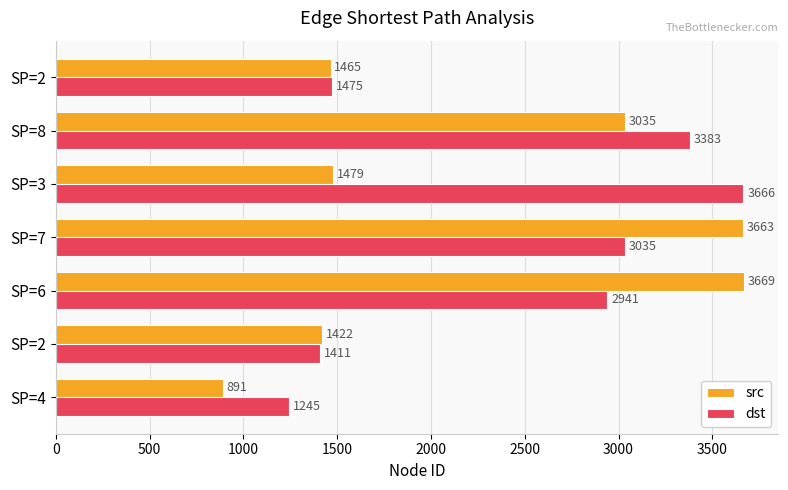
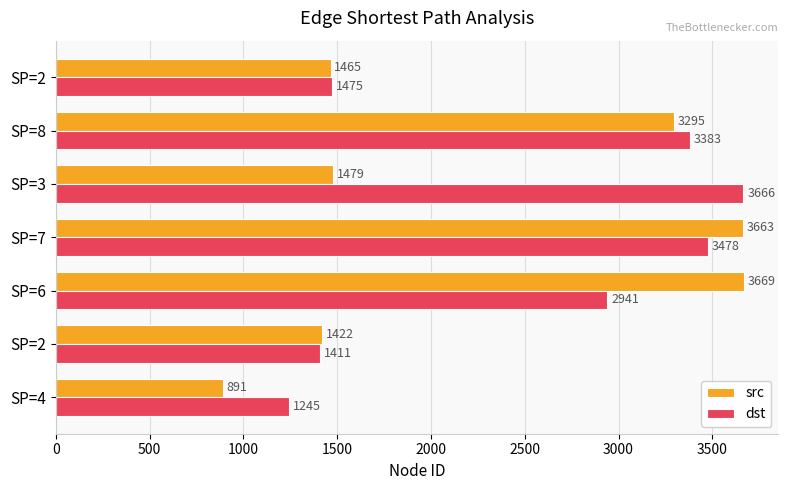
  {
    "src": {
-     "SP=8": 3035,
+     "SP=8": 3295,
      "SP=3": 1479,
      "SP=7": 3663,
      "SP=6": 3669,
      "SP=4": 891
    },
    "dst": {
      "SP=8": 3383,
      "SP=3": 3666,
-     "SP=7": 3035,
+     "SP=7": 3478,
      "SP=6": 2941,
      "SP=4": 1245
    }
  }
